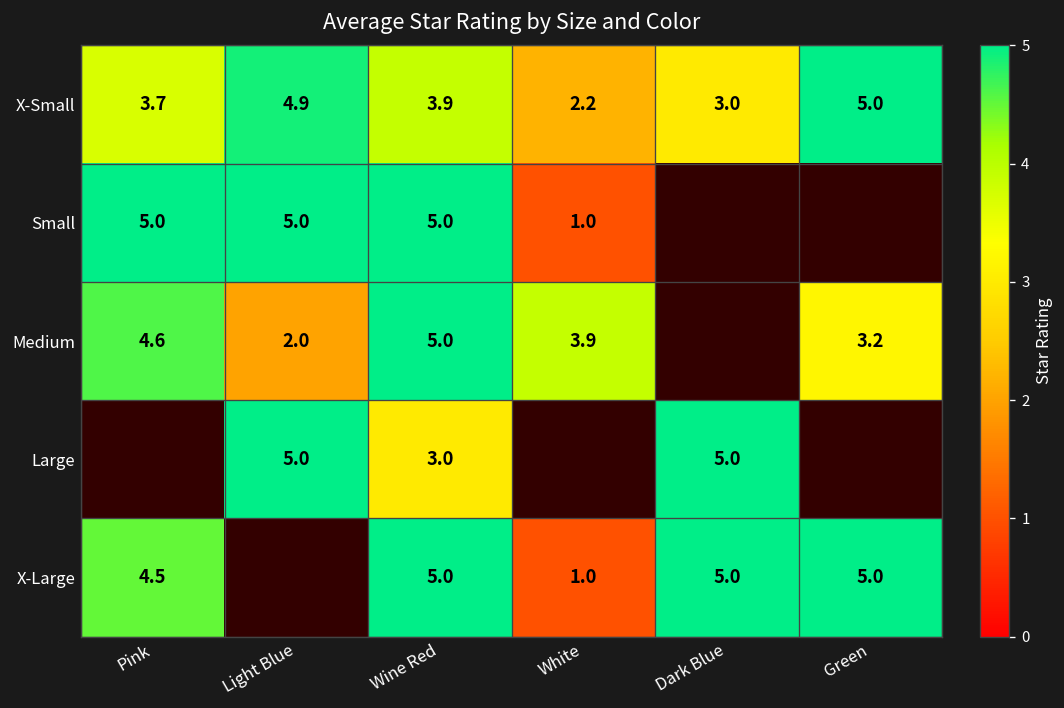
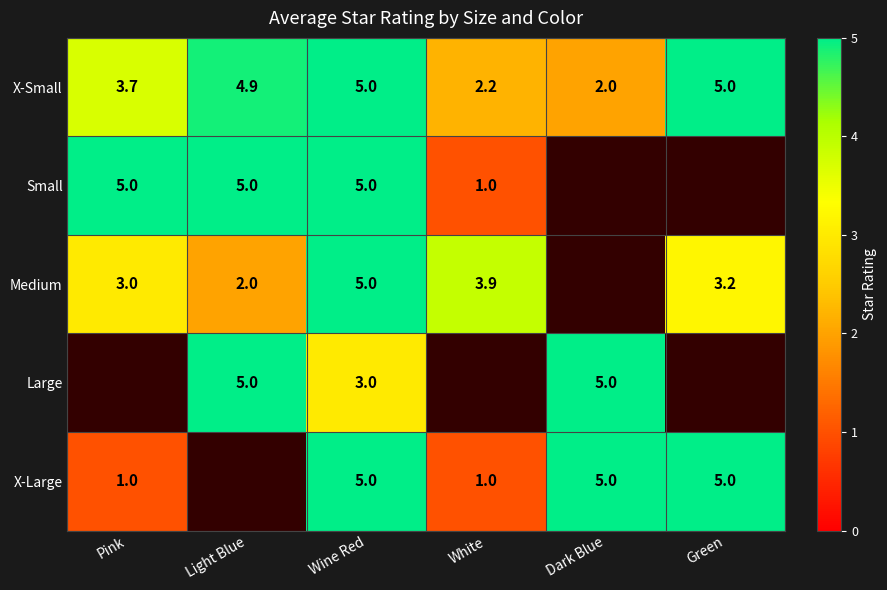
  {
    "X-Small": {
      "Pink": 3.7,
      "Light Blue": 4.9,
-     "Wine Red": 3.9,
+     "Wine Red": 5.0,
      "White": 2.2,
-     "Dark Blue": 3.0,
+     "Dark Blue": 2.0,
      "Green": 5.0
    },
    "Small": {
      "Pink": 5.0,
      "Light Blue": 5.0,
      "Wine Red": 5.0,
      "White": 1.0
    },
    "Medium": {
-     "Pink": 4.6,
+     "Pink": 3.0,
      "Light Blue": 2.0,
      "Wine Red": 5.0,
      "White": 3.9,
      "Green": 3.2
    },
    "Large": {
      "Light Blue": 5.0,
      "Wine Red": 3.0,
      "Dark Blue": 5.0
    },
    "X-Large": {
-     "Pink": 4.5,
+     "Pink": 1.0,
      "Wine Red": 5.0,
      "White": 1.0,
      "Dark Blue": 5.0,
      "Green": 5.0
    }
  }
